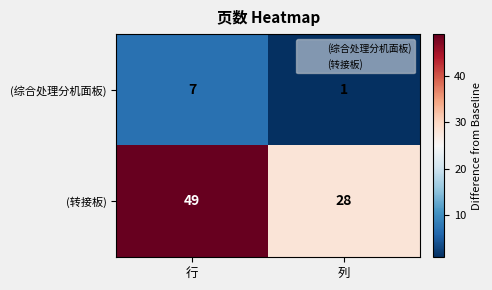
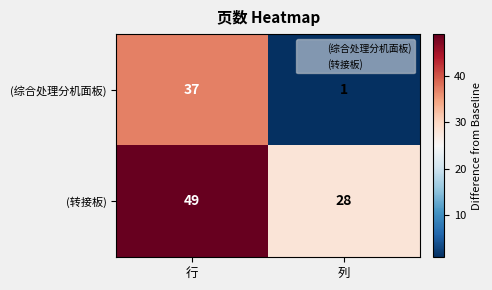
  {
    "(综合处理分机面板)": {
-     "行": 7,
+     "行": 37,
      "列": 1
    },
    "(转接板)": {
      "行": 49,
      "列": 28
    }
  }
